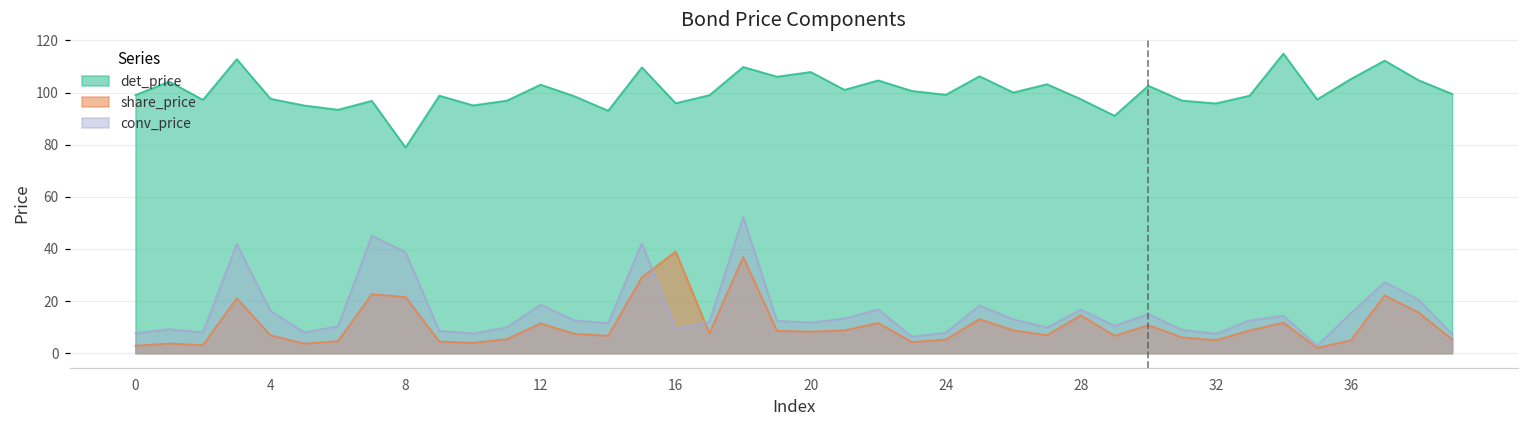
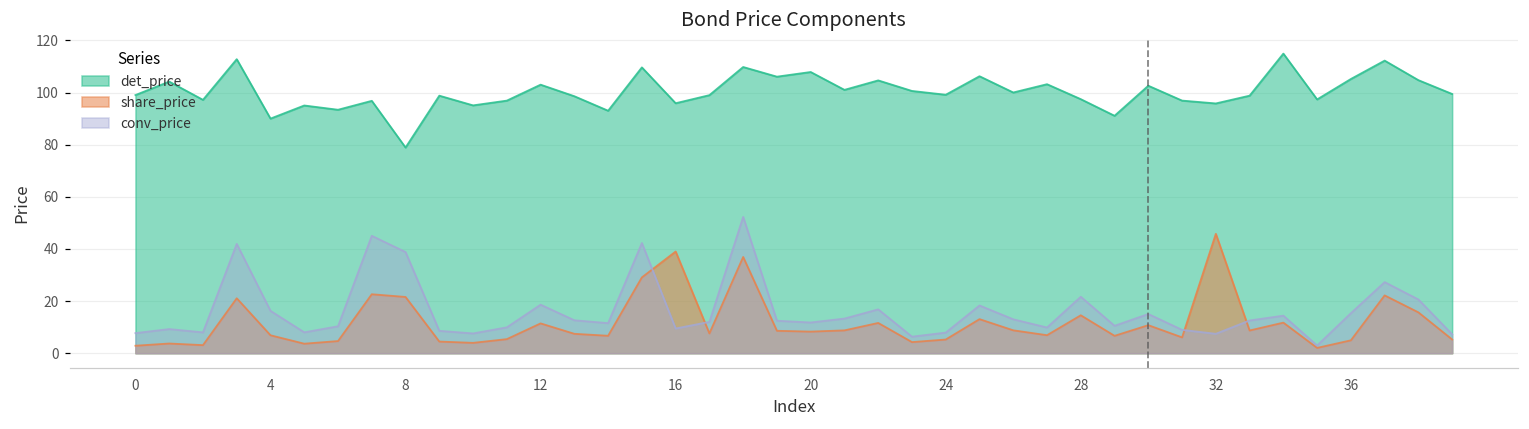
  {
    "det_price": {
      "0": 99,
-     "4": 98,
+     "4": 90,
      "8": 79,
      "12": 103,
      "16": 96,
      "20": 108,
      "24": 99,
      "28": 97,
      "32": 96,
      "36": 105
    },
    "share_price": {
      "0": 3,
      "4": 7,
      "8": 22,
      "12": 11,
      "16": 39,
      "20": 8,
      "24": 5,
      "28": 15,
-     "32": 5,
+     "32": 46,
      "36": 5
    },
    "conv_price": {
      "0": 8,
      "4": 16,
      "8": 39,
      "12": 19,
      "16": 9,
      "20": 12,
      "24": 8,
-     "28": 17,
+     "28": 22,
      "32": 7,
      "36": 15
    }
  }
